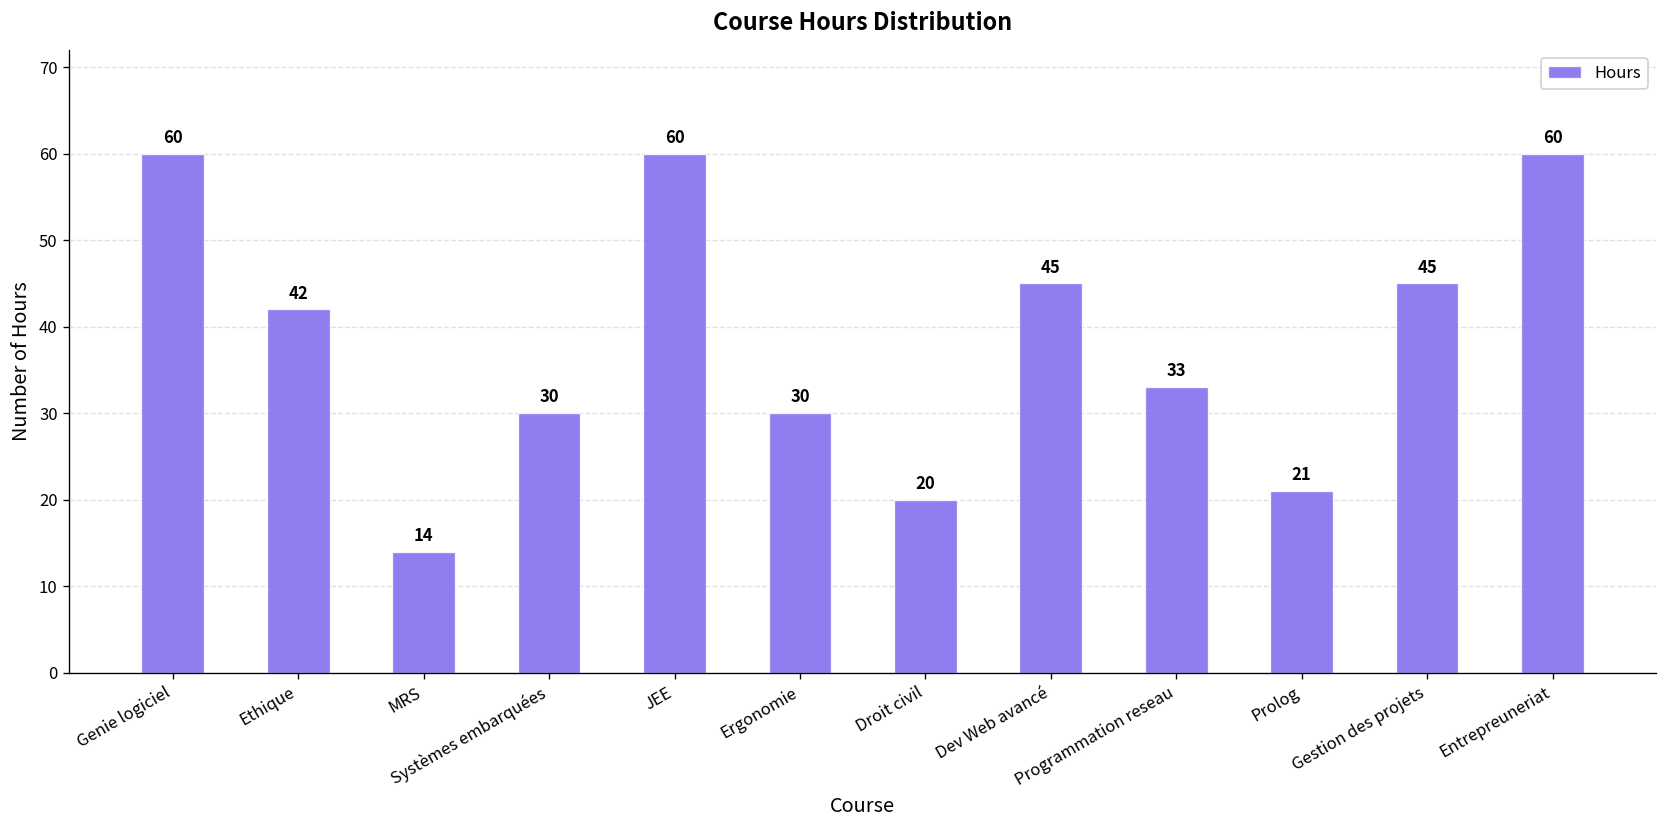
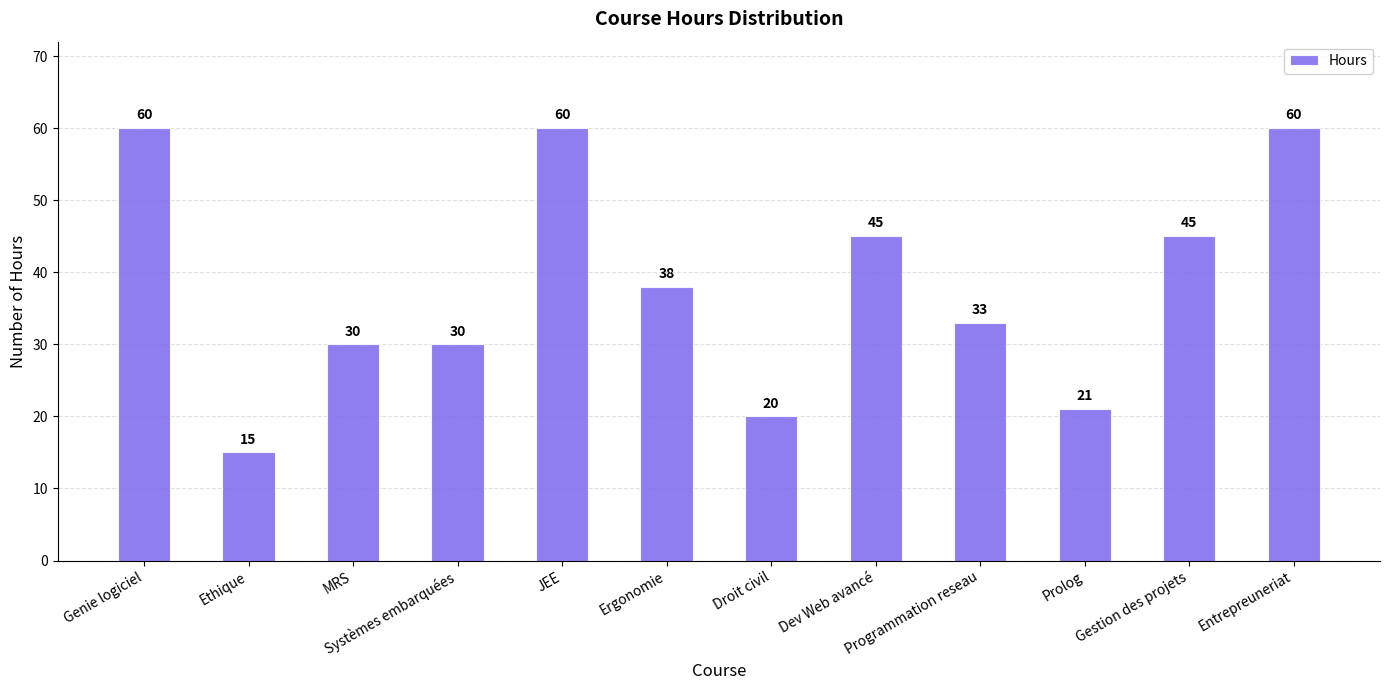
  {
    "Genie logiciel": 60,
-   "Ethique": 42,
-   "MRS": 14,
+   "Ethique": 15,
+   "MRS": 30,
    "Systèmes embarquées": 30,
    "JEE": 60,
-   "Ergonomie": 30,
+   "Ergonomie": 38,
    "Droit civil": 20,
    "Dev Web avancé": 45,
    "Programmation reseau": 33,
    "Prolog": 21,
    "Gestion des projets": 45,
    "Entrepreuneriat": 60
  }
